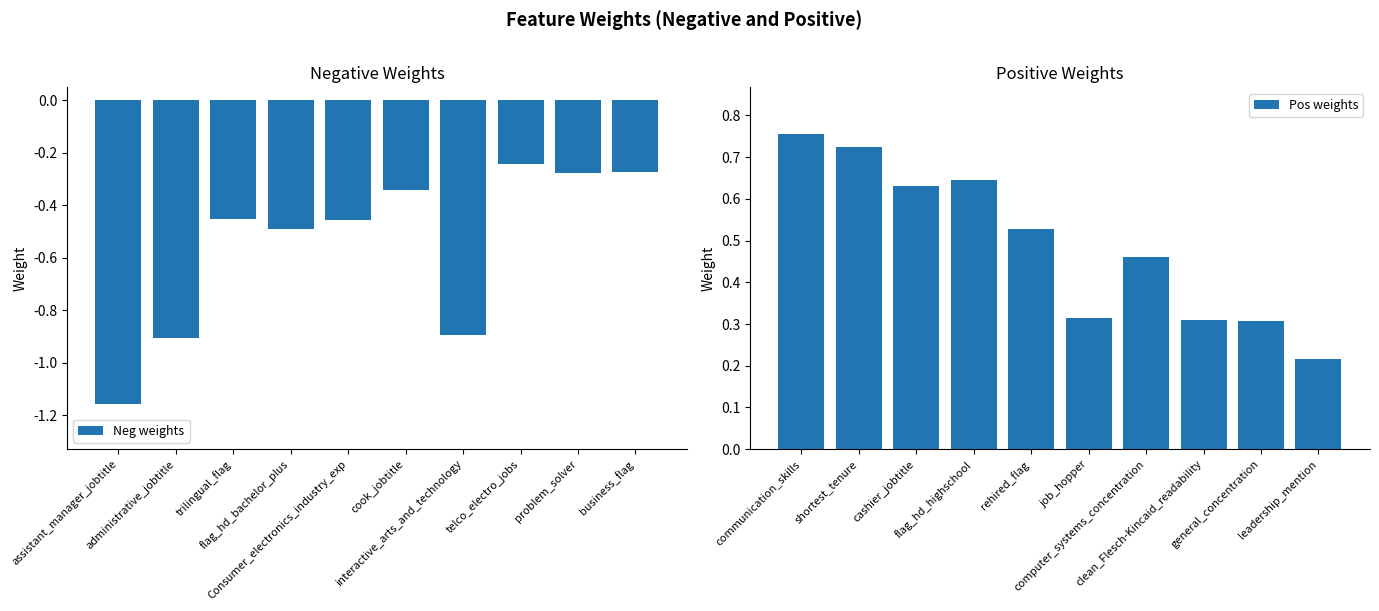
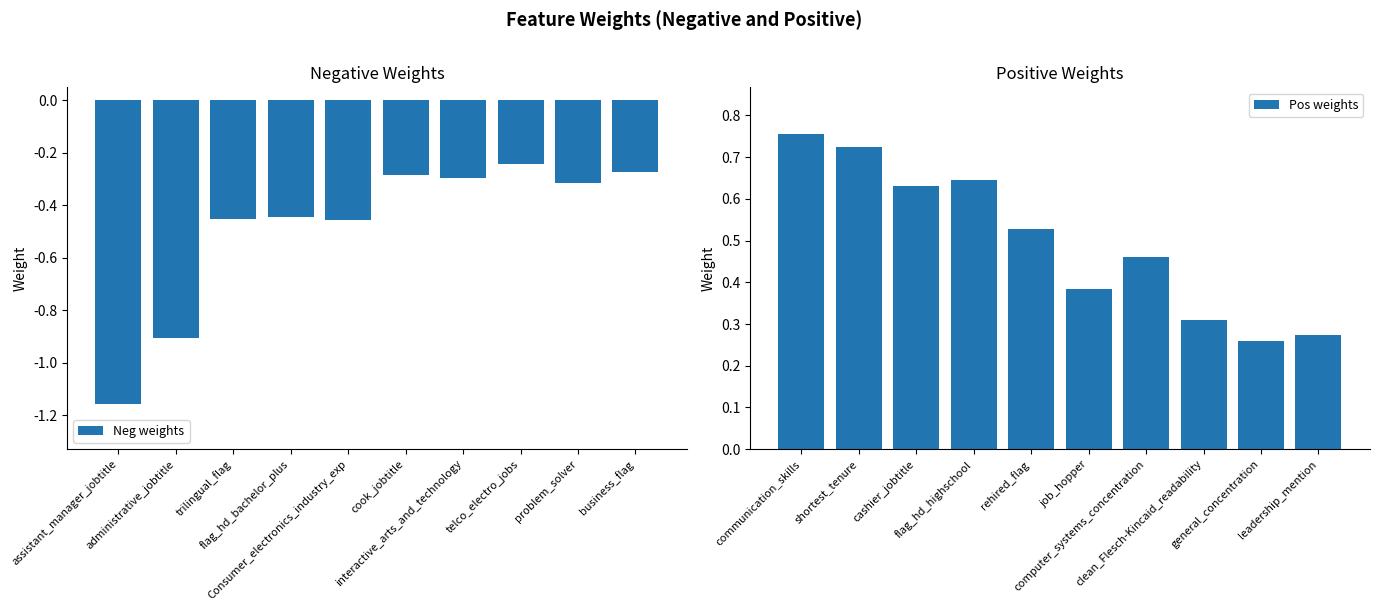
  {
    "Negative Weights": {
      "assistant_manager_jobtitle": -1.16,
      "administrative_jobtitle": -0.91,
      "trilingual_flag": -0.45,
-     "flag_hd_bachelor_plus": -0.49,
+     "flag_hd_bachelor_plus": -0.44,
      "Consumer_electronics_industry_exp": -0.45,
-     "cook_jobtitle": -0.34,
-     "interactive_arts_and_technology": -0.89,
+     "cook_jobtitle": -0.28,
+     "interactive_arts_and_technology": -0.30,
      "telco_electro_jobs": -0.24,
-     "problem_solver": -0.28,
+     "problem_solver": -0.31,
      "business_flag": -0.27
    },
    "Positive Weights": {
      "communication_skills": 0.75,
      "shortest_tenure": 0.72,
      "cashier_jobtitle": 0.63,
      "flag_hd_highschool": 0.65,
      "rehired_flag": 0.53,
-     "job_hopper": 0.32,
+     "job_hopper": 0.38,
      "computer_systems_concentration": 0.46,
      "clean_Flesch-Kincaid_readability": 0.31,
-     "general_concentration": 0.31,
-     "leadership_mention": 0.22
+     "general_concentration": 0.26,
+     "leadership_mention": 0.27
    }
  }
